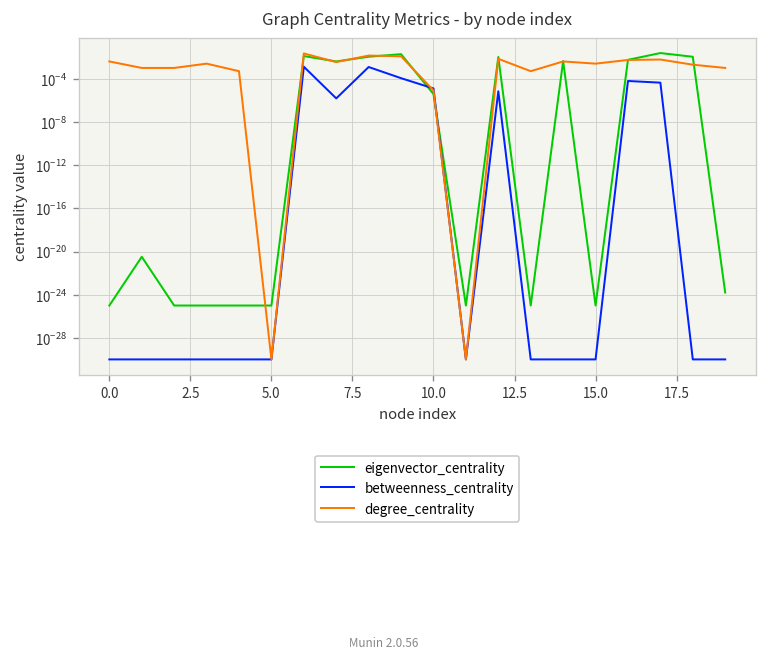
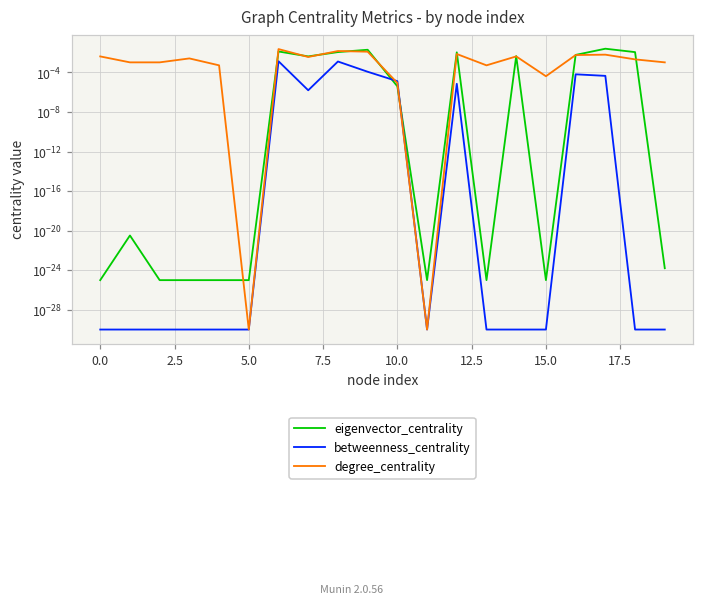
  {
    "eigenvector_centrality": {
      "0.0": 0.000000000000,
      "5.0": 0.000000000000,
      "10.0": 0.000004,
      "15.0": 0.000000000000
    },
    "betweenness_centrality": {
      "0.0": 0.000000000000,
      "15.0": 0.000000000000
    },
    "degree_centrality": {
      "0.0": 0.00,
-     "15.0": 0.003
+     "15.0": 0.0000
    }
  }
